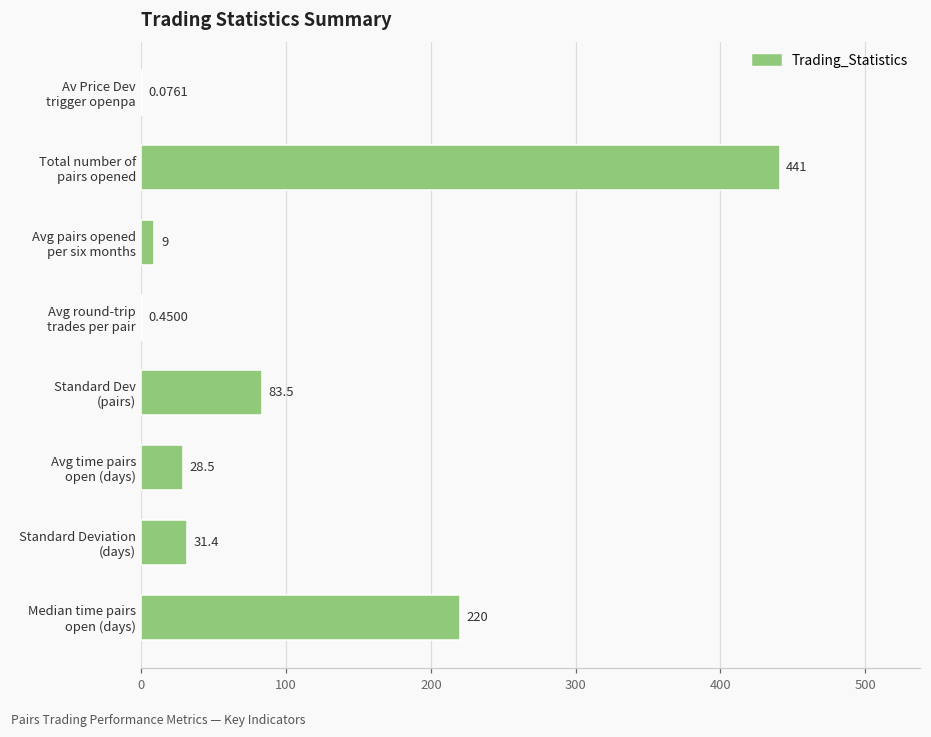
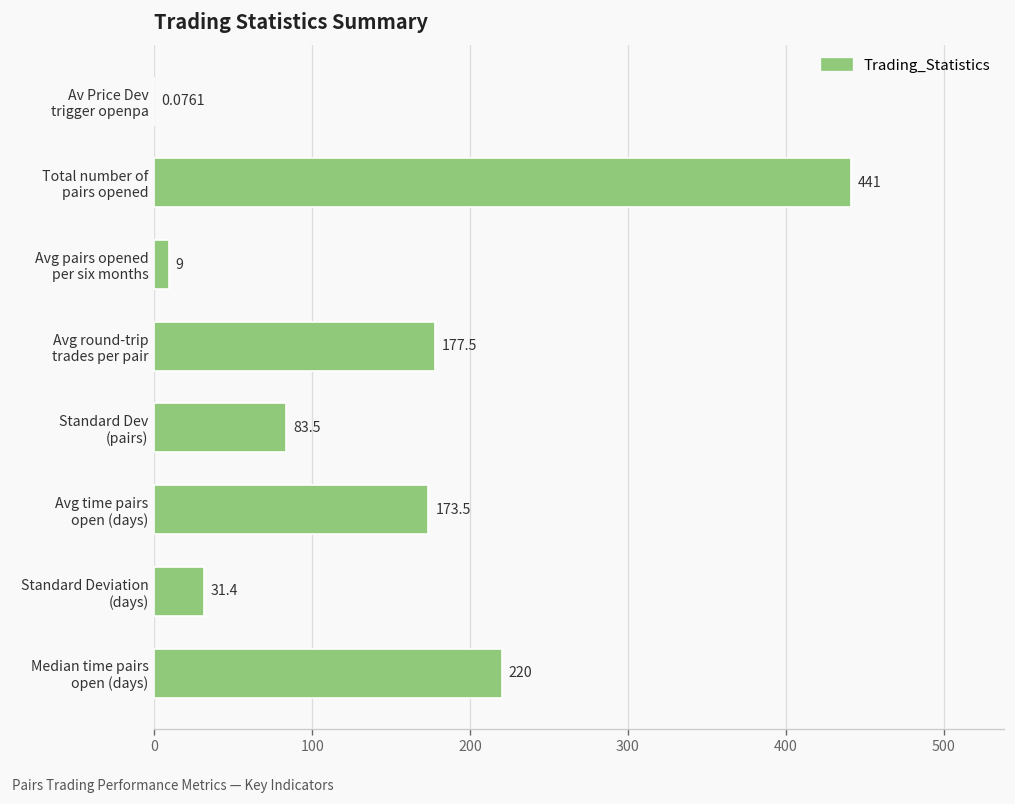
  {
    "Av Price Dev trigger openpa": 0.0761,
    "Total number of pairs opened": 441,
    "Avg pairs opened per six months": 9,
-   "Avg round-trip trades per pair": 0.4500,
+   "Avg round-trip trades per pair": 177.5,
    "Standard Dev (pairs)": 83.5,
-   "Avg time pairs open (days)": 28.5,
+   "Avg time pairs open (days)": 173.5,
    "Standard Deviation (days)": 31.4,
    "Median time pairs open (days)": 220
  }
